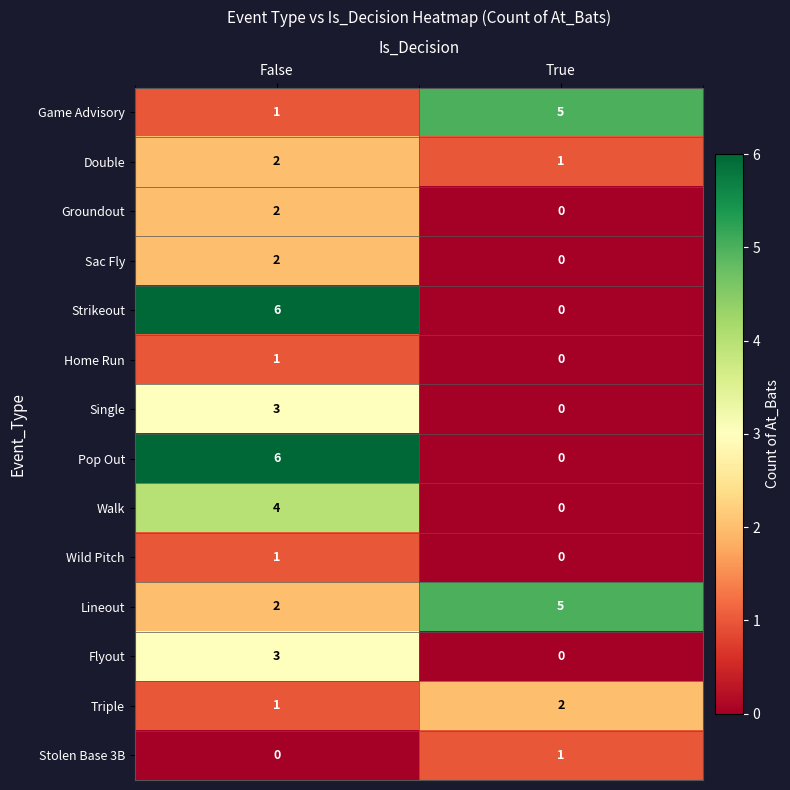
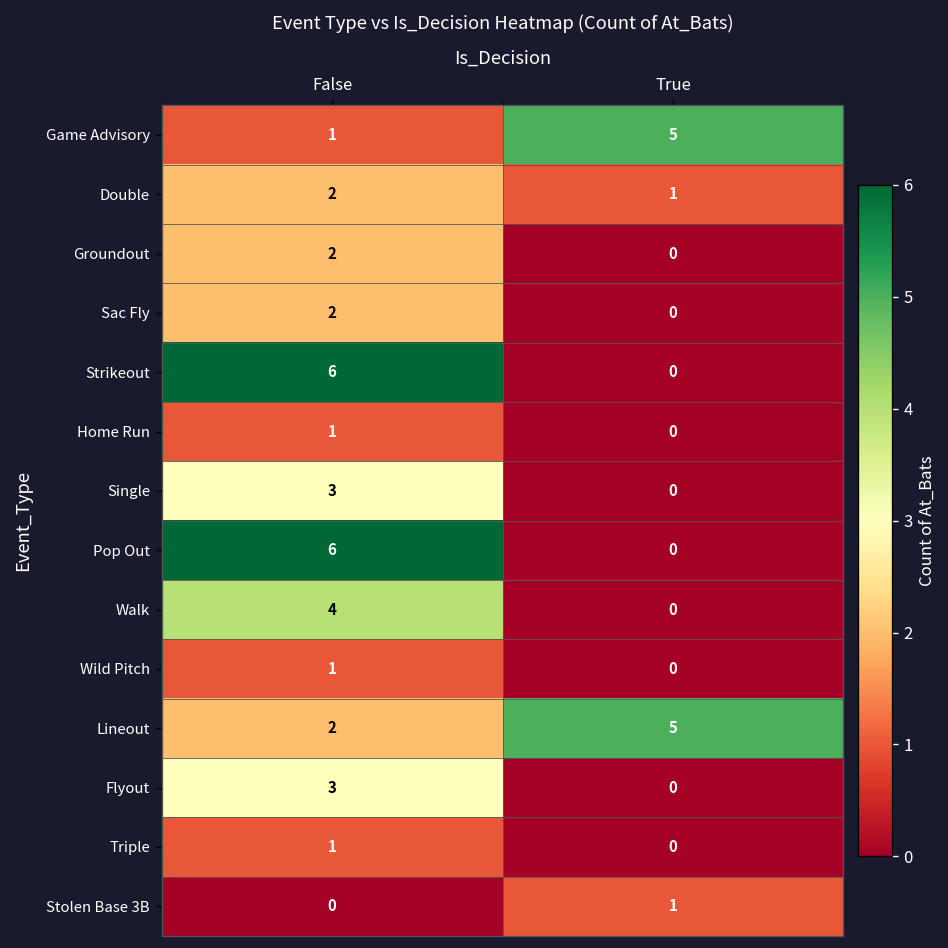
  {
    "Game Advisory": {
      "False": 1,
      "True": 5
    },
    "Double": {
      "False": 2,
      "True": 1
    },
    "Groundout": {
      "False": 2,
      "True": 0
    },
    "Sac Fly": {
      "False": 2,
      "True": 0
    },
    "Strikeout": {
      "False": 6,
      "True": 0
    },
    "Home Run": {
      "False": 1,
      "True": 0
    },
    "Single": {
      "False": 3,
      "True": 0
    },
    "Pop Out": {
      "False": 6,
      "True": 0
    },
    "Walk": {
      "False": 4,
      "True": 0
    },
    "Wild Pitch": {
      "False": 1,
      "True": 0
    },
    "Lineout": {
      "False": 2,
      "True": 5
    },
    "Flyout": {
      "False": 3,
      "True": 0
    },
    "Triple": {
      "False": 1,
-     "True": 2
+     "True": 0
    },
    "Stolen Base 3B": {
      "False": 0,
      "True": 1
    }
  }
